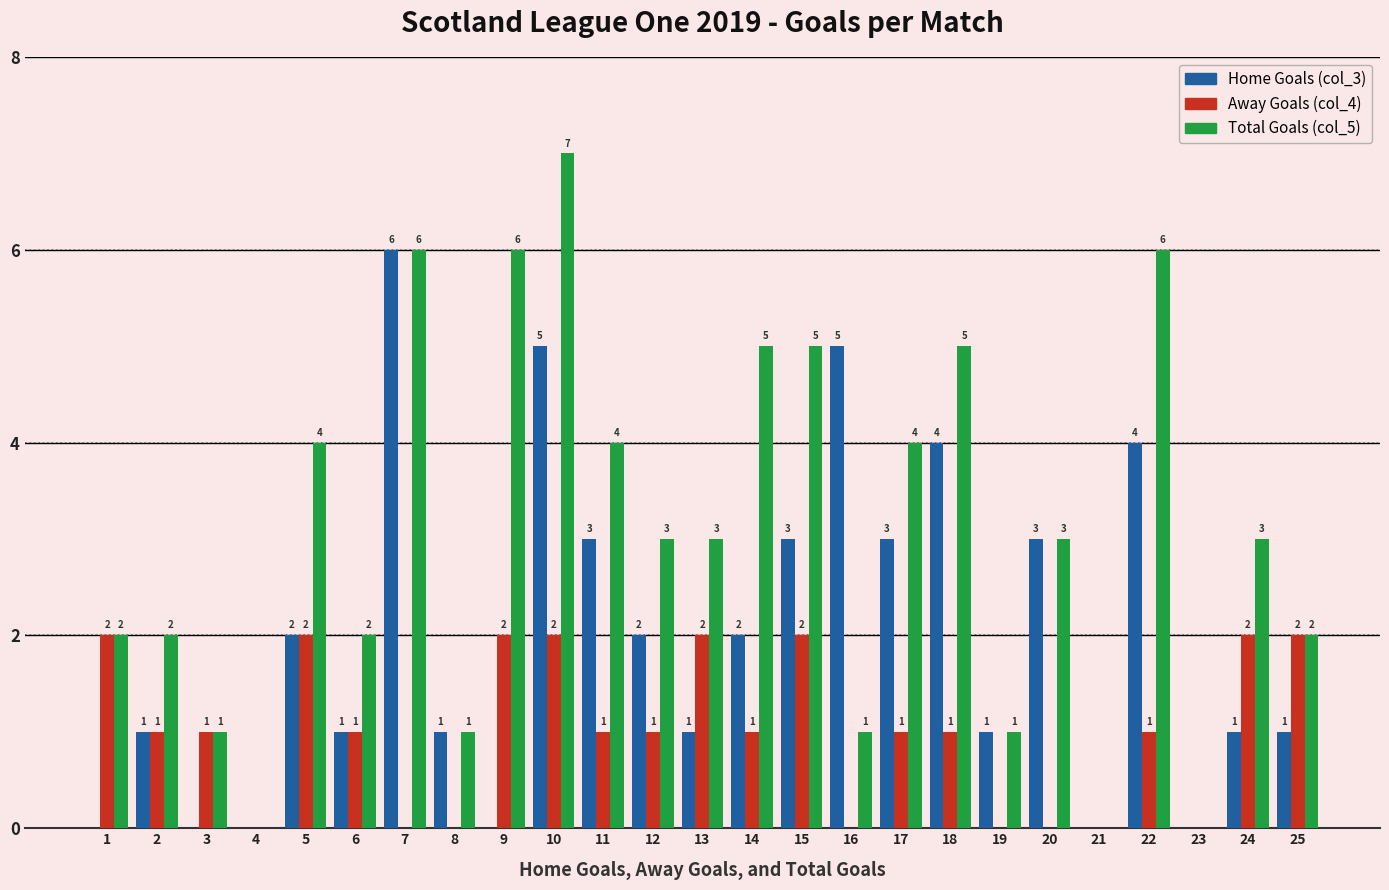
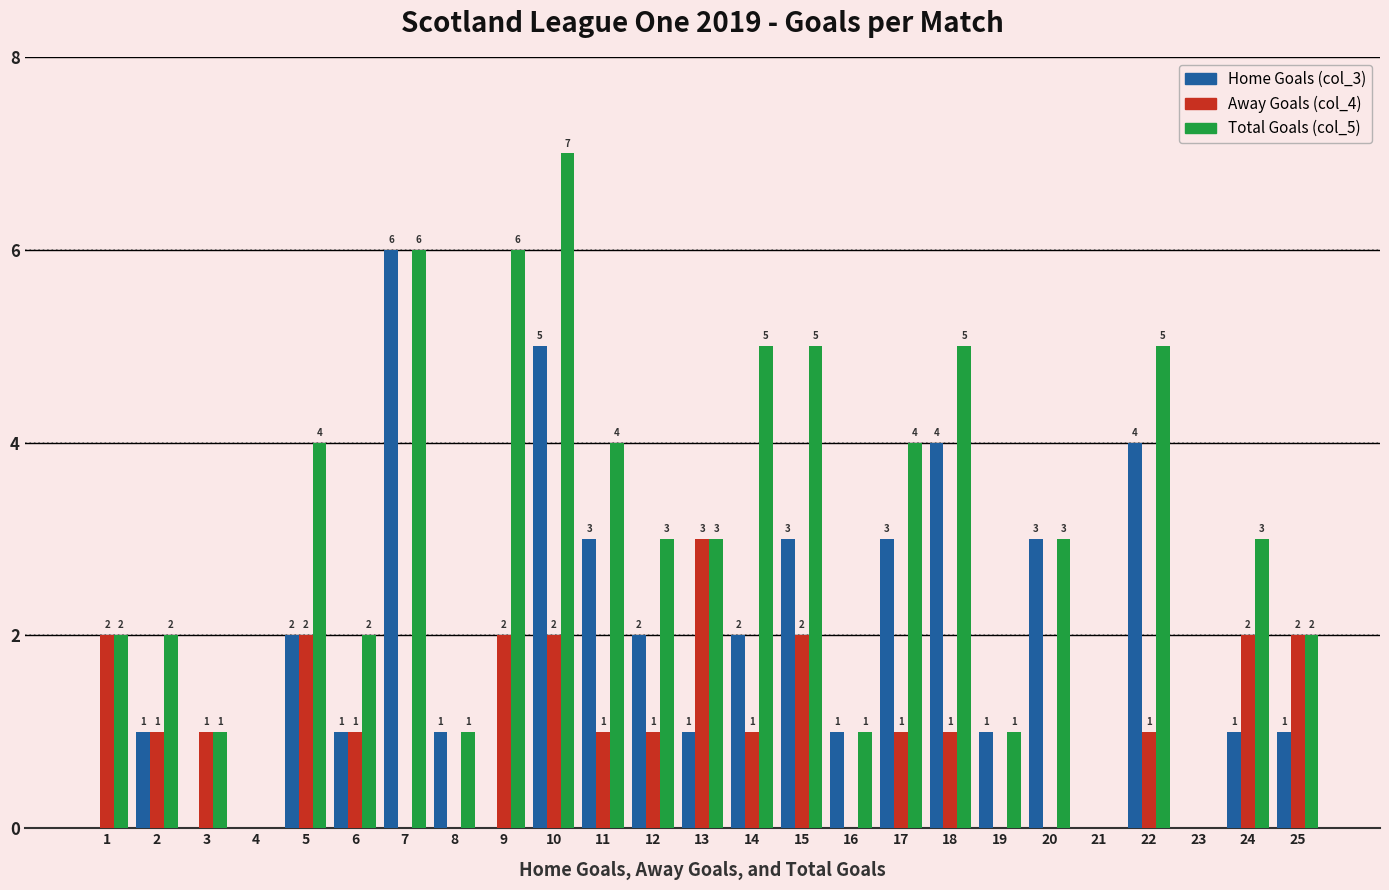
  {
    "Home Goals (col_3)": {
      "2": 1,
      "5": 2,
      "6": 1,
      "7": 6,
      "8": 1,
      "10": 5,
      "11": 3,
      "12": 2,
      "13": 1,
      "14": 2,
      "15": 3,
-     "16": 5,
+     "16": 1,
      "17": 3,
      "18": 4,
      "19": 1,
      "20": 3,
      "22": 4,
      "24": 1,
      "25": 1
    },
    "Away Goals (col_4)": {
      "1": 2,
      "2": 1,
      "3": 1,
      "5": 2,
      "6": 1,
      "9": 2,
      "10": 2,
      "11": 1,
      "12": 1,
-     "13": 2,
+     "13": 3,
      "14": 1,
      "15": 2,
      "17": 1,
      "18": 1,
      "22": 1,
      "24": 2,
      "25": 2
    },
    "Total Goals (col_5)": {
      "1": 2,
      "2": 2,
      "3": 1,
      "5": 4,
      "6": 2,
      "7": 6,
      "8": 1,
      "9": 6,
      "10": 7,
      "11": 4,
      "12": 3,
      "13": 3,
      "14": 5,
      "15": 5,
      "16": 1,
      "17": 4,
      "18": 5,
      "19": 1,
      "20": 3,
-     "22": 6,
+     "22": 5,
      "24": 3,
      "25": 2
    }
  }
